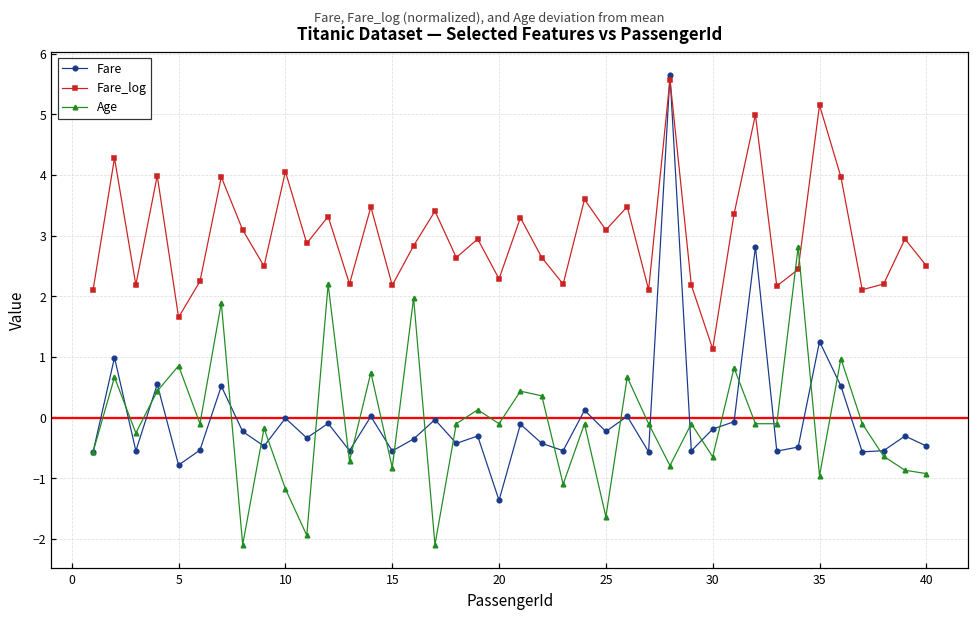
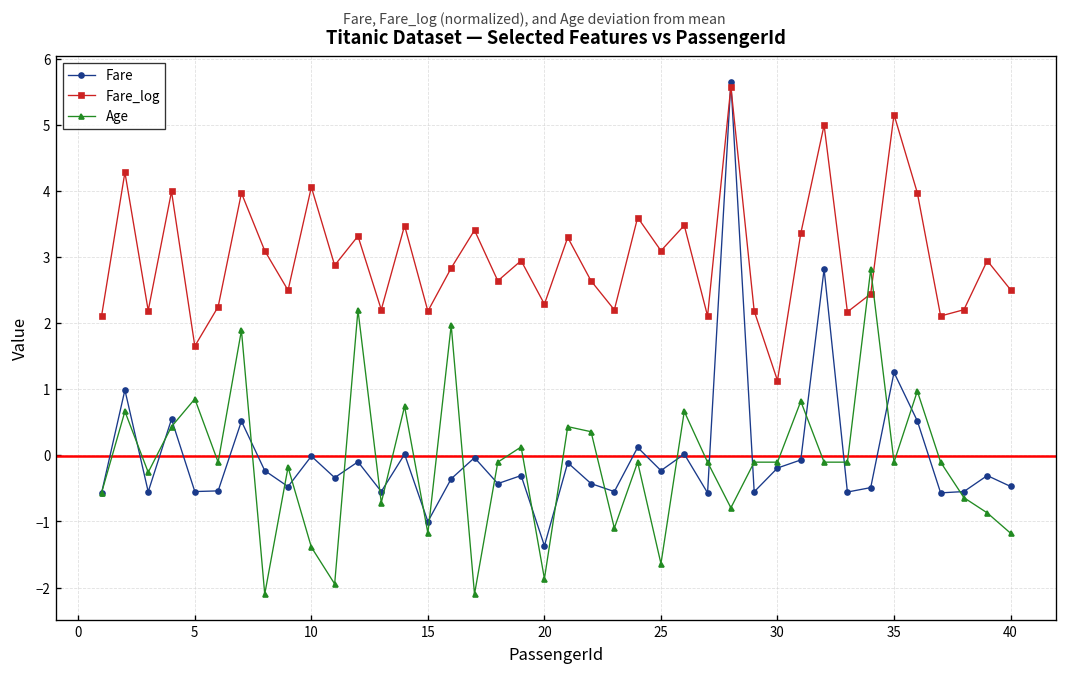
  {
    "Fare": {
-     "5": -0.8,
+     "5": -0.5,
      "10": 0.0,
-     "15": -0.6,
+     "15": -1.0,
      "20": -1.4,
      "25": -0.2,
      "30": -0.2,
      "35": 1.3,
      "40": -0.5
    },
    "Fare_log": {
      "5": 1.7,
      "10": 4.1,
      "15": 2.2,
      "20": 2.3,
      "25": 3.1,
      "30": 1.1,
      "35": 5.2,
      "40": 2.5
    },
    "Age": {
      "5": 0.9,
-     "10": -1.2,
-     "15": -0.8,
-     "20": -0.1,
+     "10": -1.4,
+     "15": -1.2,
+     "20": -1.9,
      "25": -1.6,
-     "30": -0.6,
-     "35": -1.0,
-     "40": -0.9
+     "30": -0.1,
+     "35": -0.1,
+     "40": -1.2
    }
  }
